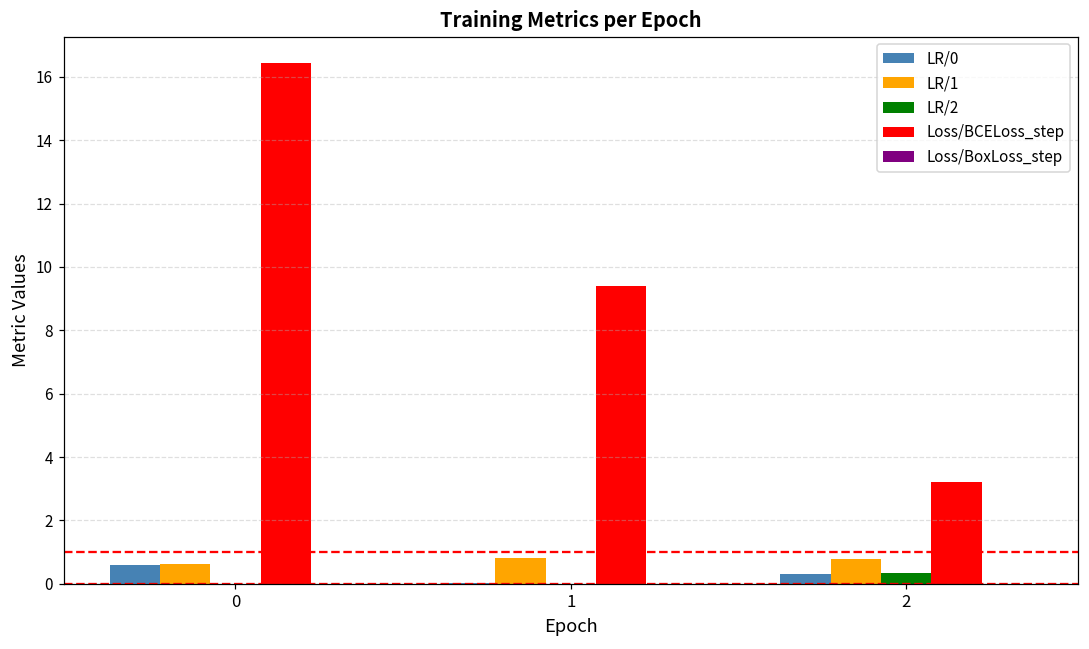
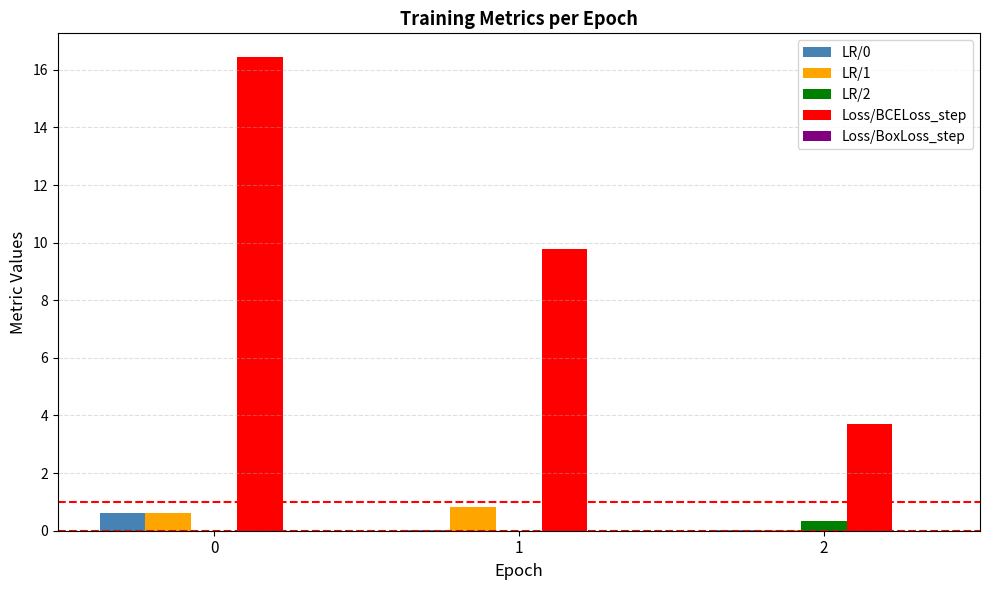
  {
    "LR/0": {
      "0": 0.6,
-     "2": 0.3
+     "2": 0.0
    },
    "LR/1": {
      "0": 0.6,
      "1": 0.8,
-     "2": 0.8
+     "2": 0.0
    },
    "LR/2": {
      "2": 0.4
    },
    "Loss/BCELoss_step": {
      "0": 16.4,
-     "1": 9.4,
-     "2": 3.2
+     "1": 9.8,
+     "2": 3.7
    },
    "Loss/BoxLoss_step": {
      "0": 0.0,
      "1": 0.0,
      "2": 0.0
    }
  }
